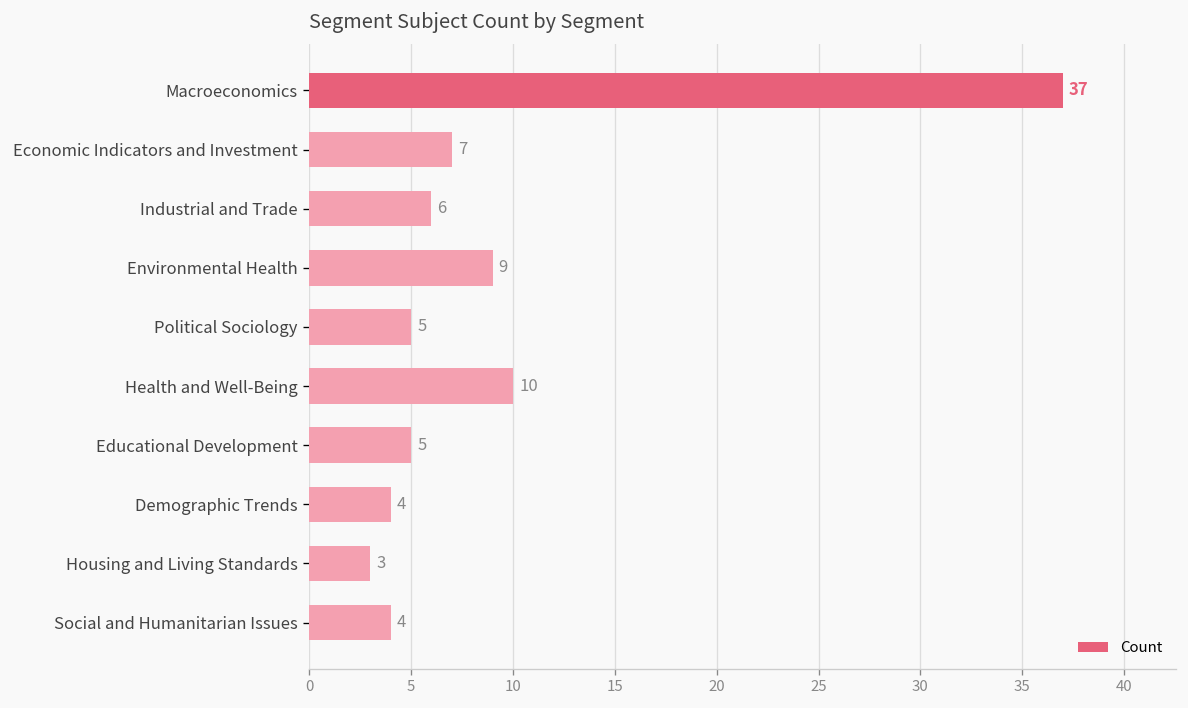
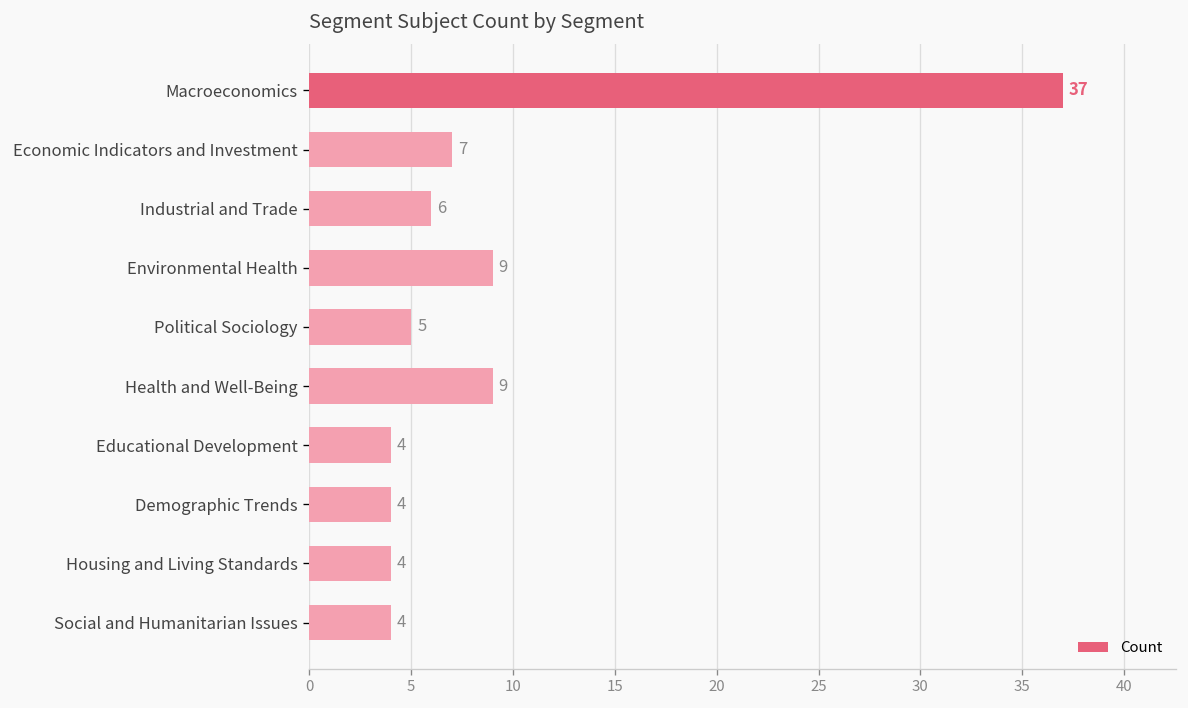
  {
    "Macroeconomics": 37,
    "Economic Indicators and Investment": 7,
    "Industrial and Trade": 6,
    "Environmental Health": 9,
    "Political Sociology": 5,
-   "Health and Well-Being": 10,
-   "Educational Development": 5,
+   "Health and Well-Being": 9,
+   "Educational Development": 4,
    "Demographic Trends": 4,
-   "Housing and Living Standards": 3,
+   "Housing and Living Standards": 4,
    "Social and Humanitarian Issues": 4
  }
